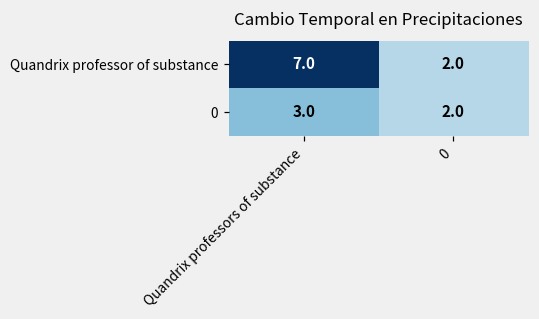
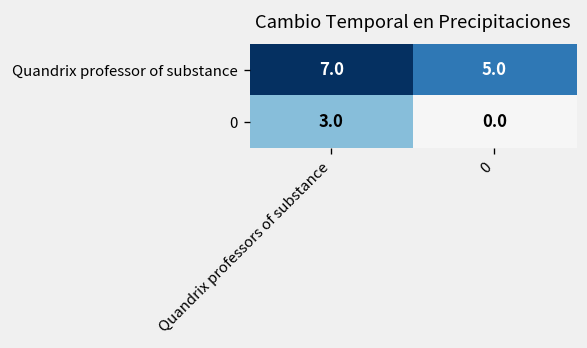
  {
    "Quandrix professor of substance": {
      "Quandrix professors of substance": 7.0,
-     "0": 2.0
+     "0": 5.0
    },
    "0": {
      "Quandrix professors of substance": 3.0,
-     "0": 2.0
+     "0": 0.0
    }
  }
